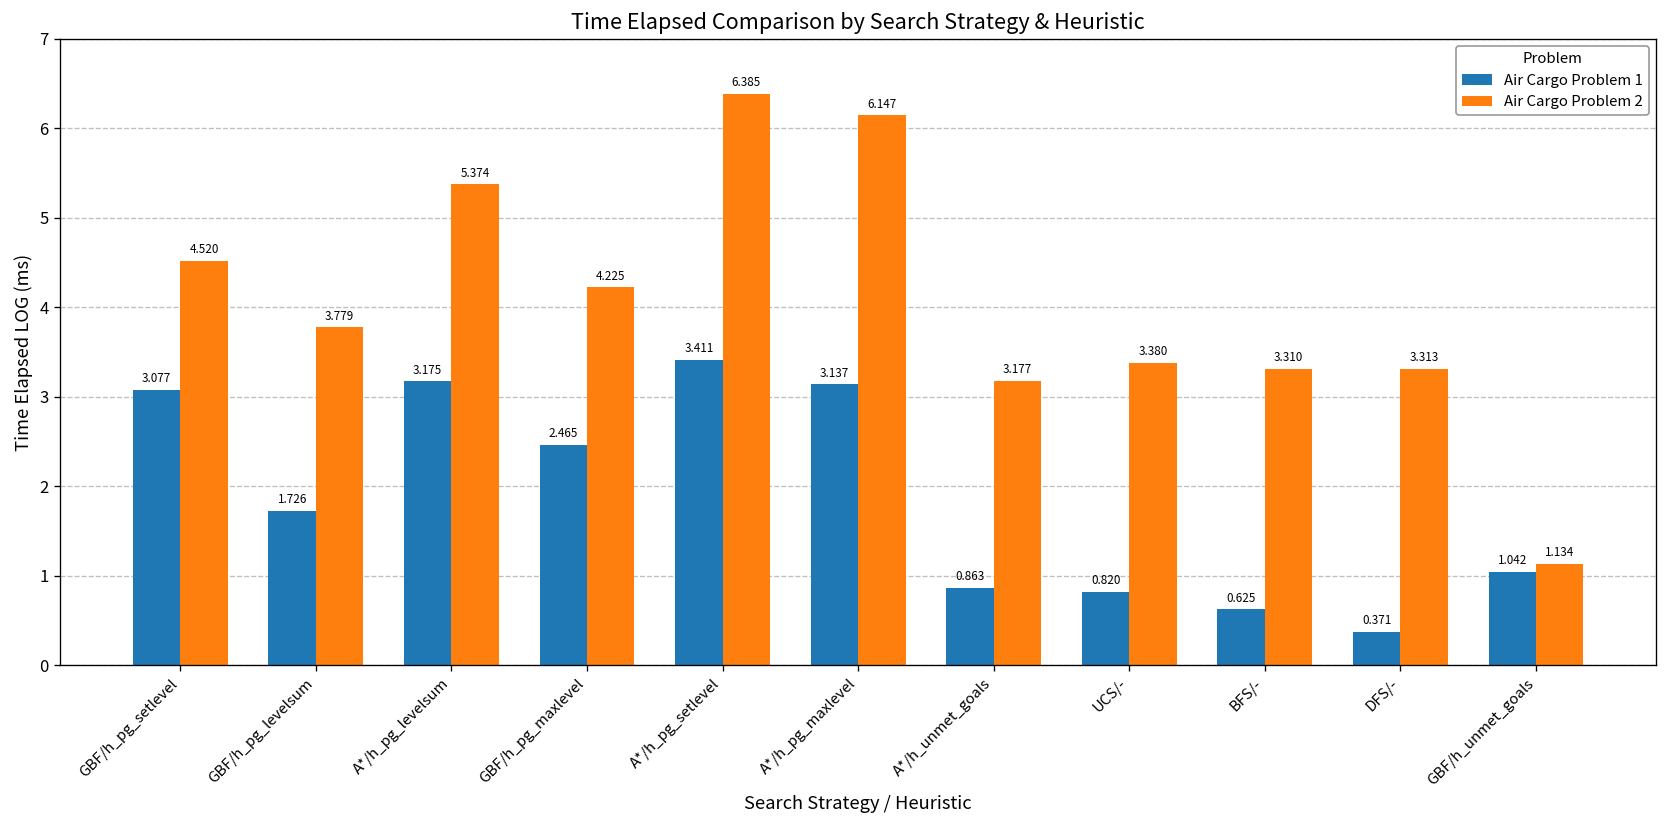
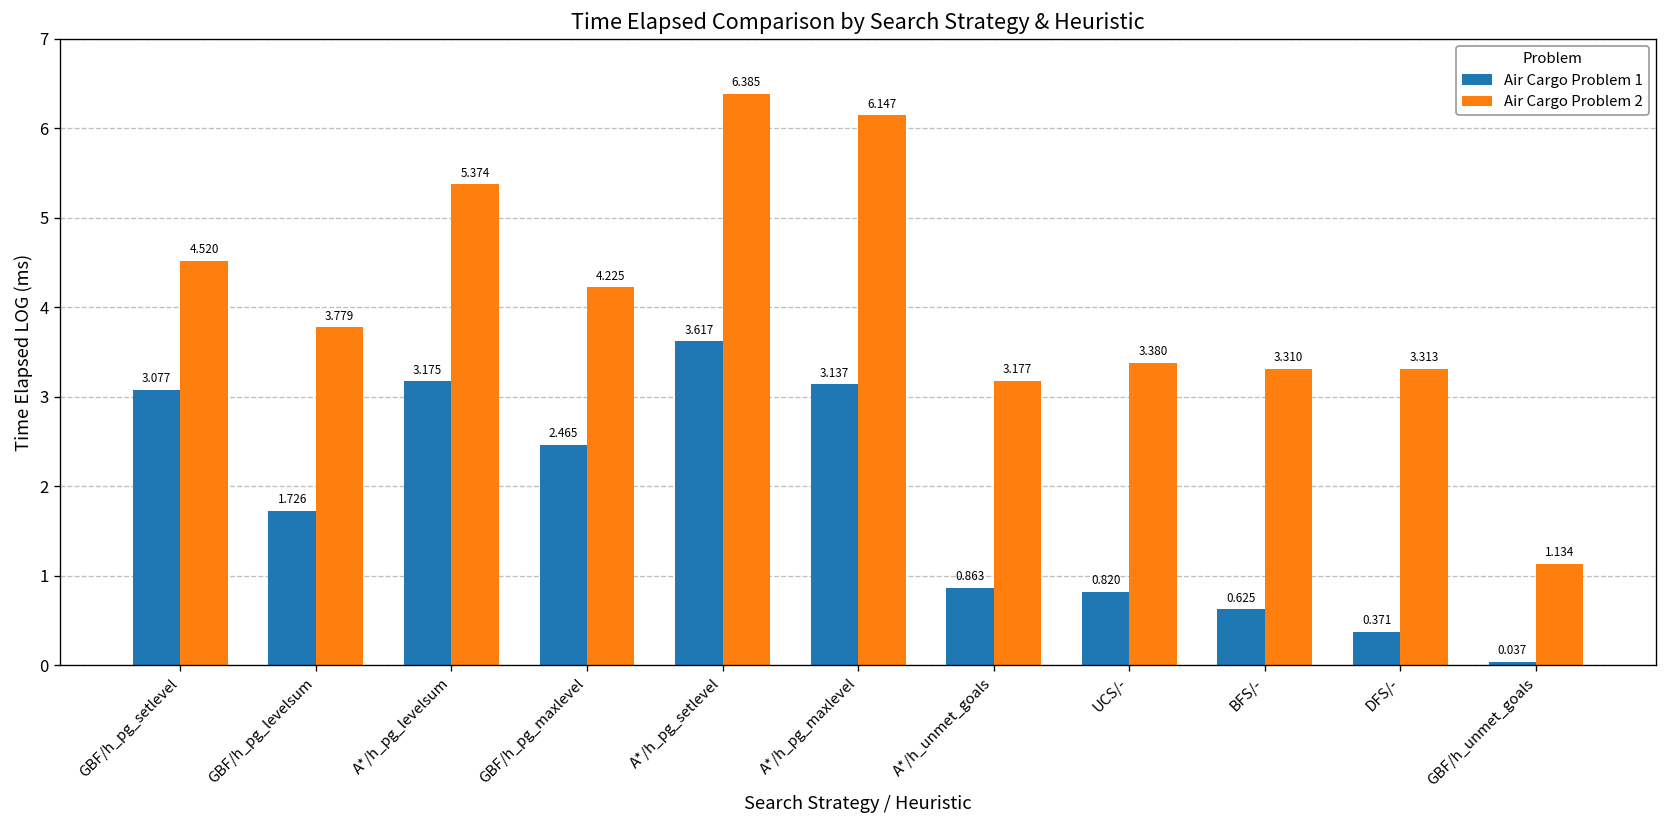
  {
    "Air Cargo Problem 1": {
      "GBF/h_pg_setlevel": 3.077,
      "GBF/h_pg_levelsum": 1.726,
      "A*/h_pg_levelsum": 3.175,
      "GBF/h_pg_maxlevel": 2.465,
-     "A*/h_pg_setlevel": 3.411,
+     "A*/h_pg_setlevel": 3.617,
      "A*/h_pg_maxlevel": 3.137,
      "A*/h_unmet_goals": 0.863,
      "UCS/-": 0.820,
      "BFS/-": 0.625,
      "DFS/-": 0.371,
-     "GBF/h_unmet_goals": 1.042
+     "GBF/h_unmet_goals": 0.037
    },
    "Air Cargo Problem 2": {
      "GBF/h_pg_setlevel": 4.520,
      "GBF/h_pg_levelsum": 3.779,
      "A*/h_pg_levelsum": 5.374,
      "GBF/h_pg_maxlevel": 4.225,
      "A*/h_pg_setlevel": 6.385,
      "A*/h_pg_maxlevel": 6.147,
      "A*/h_unmet_goals": 3.177,
      "UCS/-": 3.380,
      "BFS/-": 3.310,
      "DFS/-": 3.313,
      "GBF/h_unmet_goals": 1.134
    }
  }
